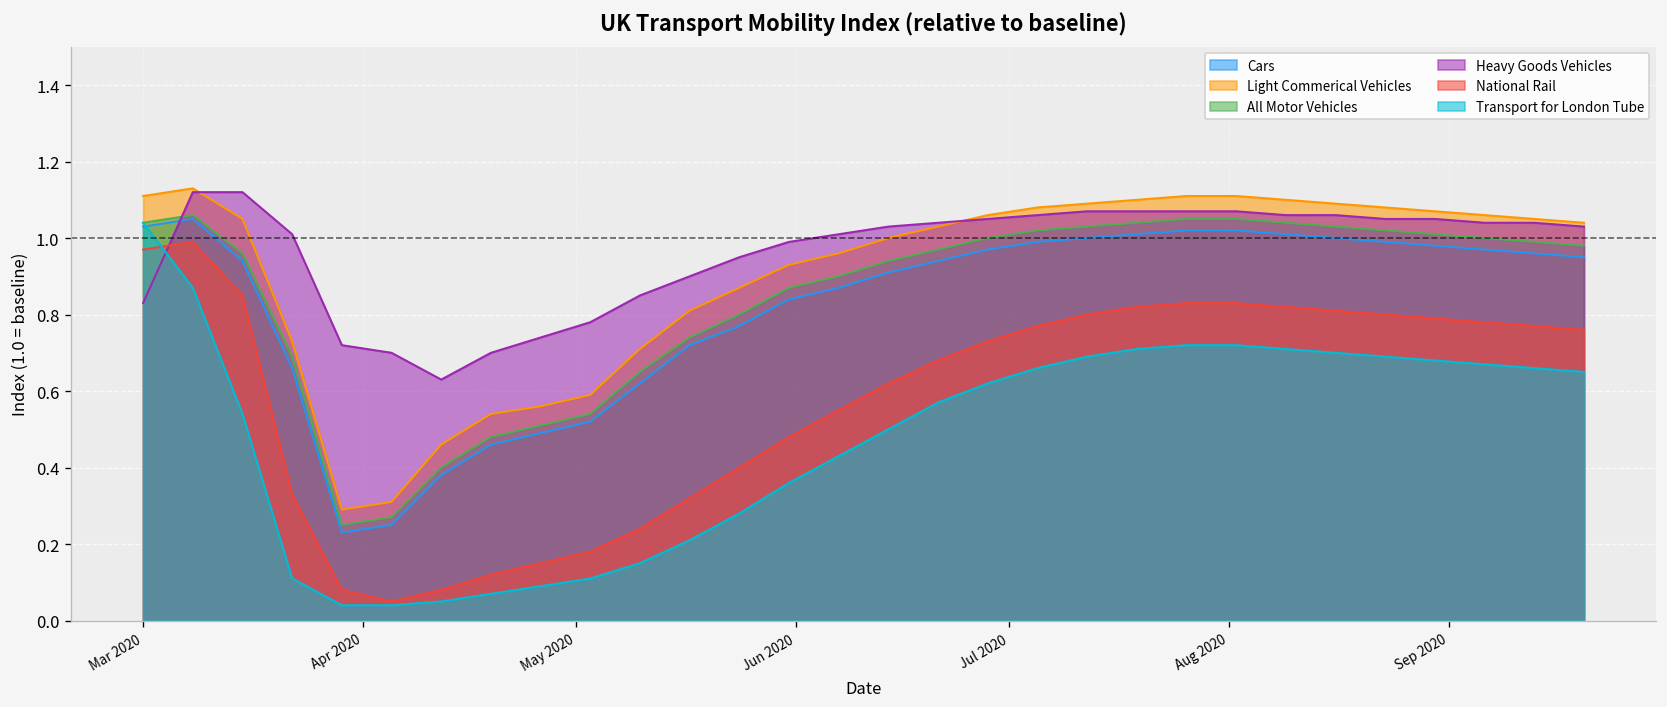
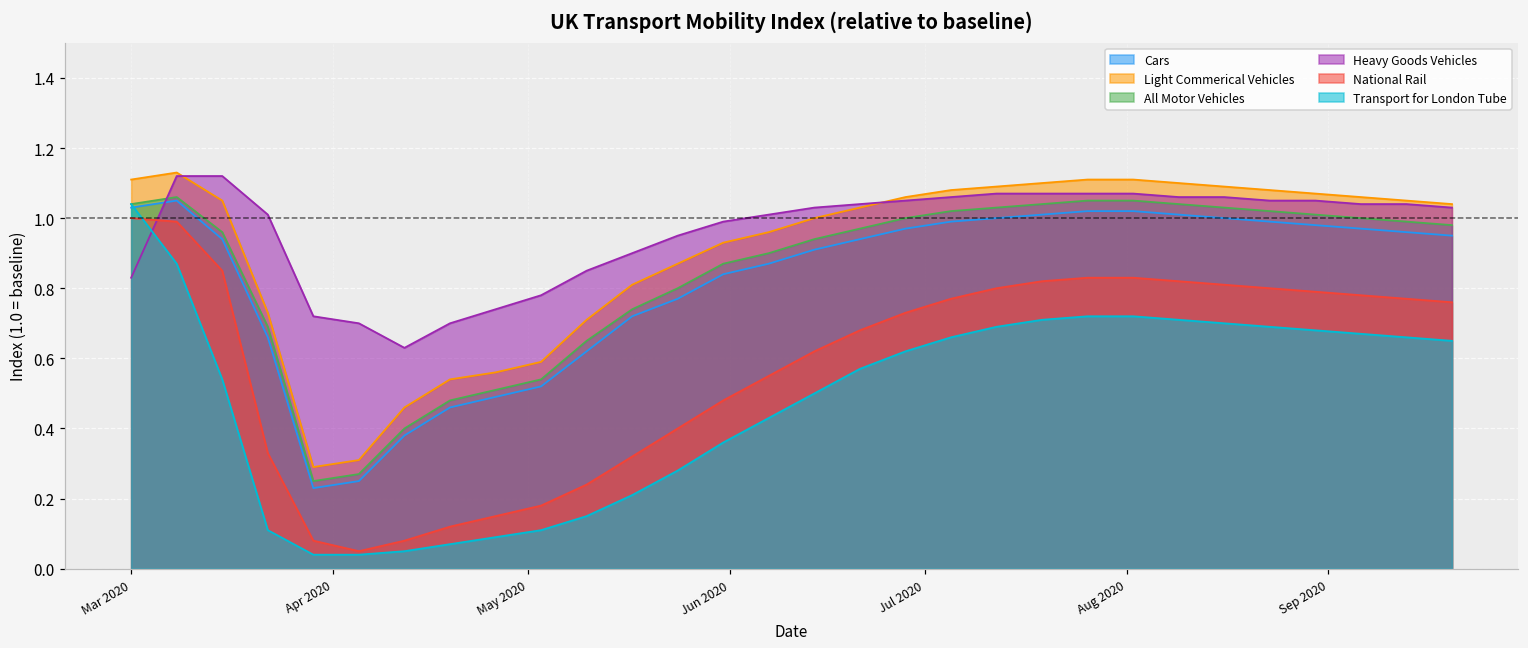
  {
    "Light Commerical Vehicles": {
      "Mar 2020": 1.11
    },
    "Heavy Goods Vehicles": {
      "Mar 2020": 0.83
    },
    "National Rail": {
-     "Mar 2020": 0.97
+     "Mar 2020": 1.00
    }
  }
